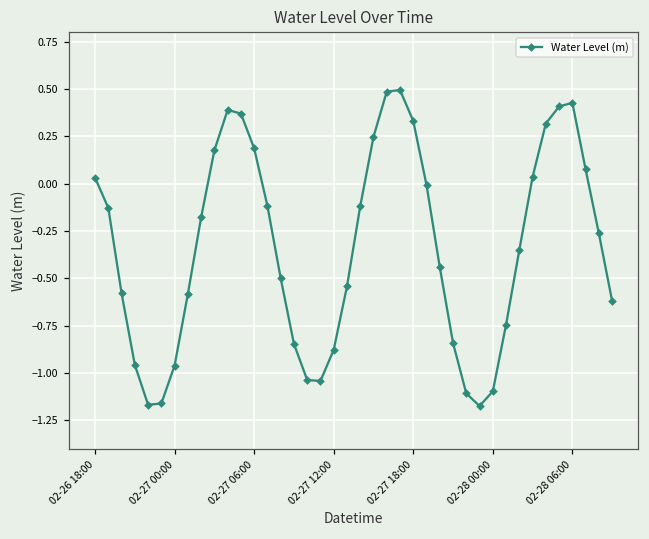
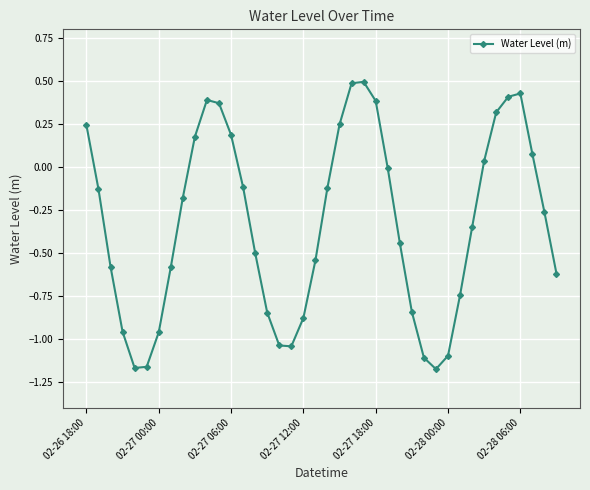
  {
-   "02-26 18:00": 0.03,
+   "02-26 18:00": 0.24,
    "02-27 00:00": -0.96,
    "02-27 06:00": 0.19,
    "02-27 12:00": -0.88,
-   "02-27 18:00": 0.33,
+   "02-27 18:00": 0.38,
    "02-28 00:00": -1.10,
    "02-28 06:00": 0.43
  }
